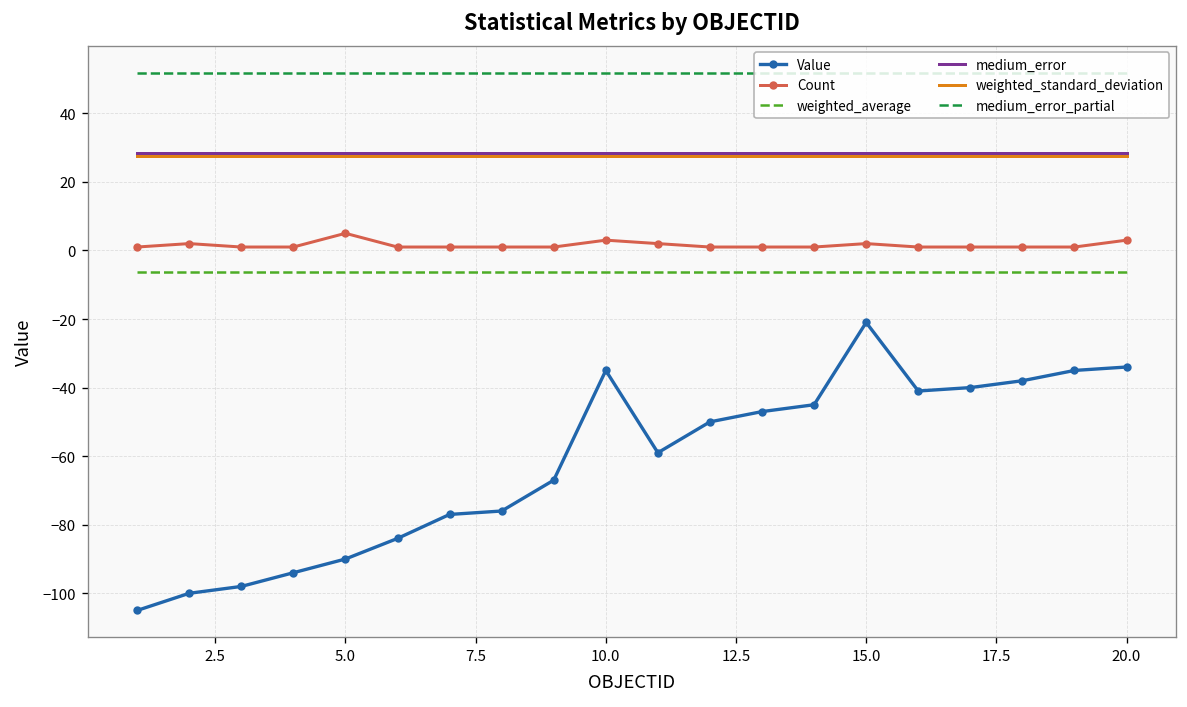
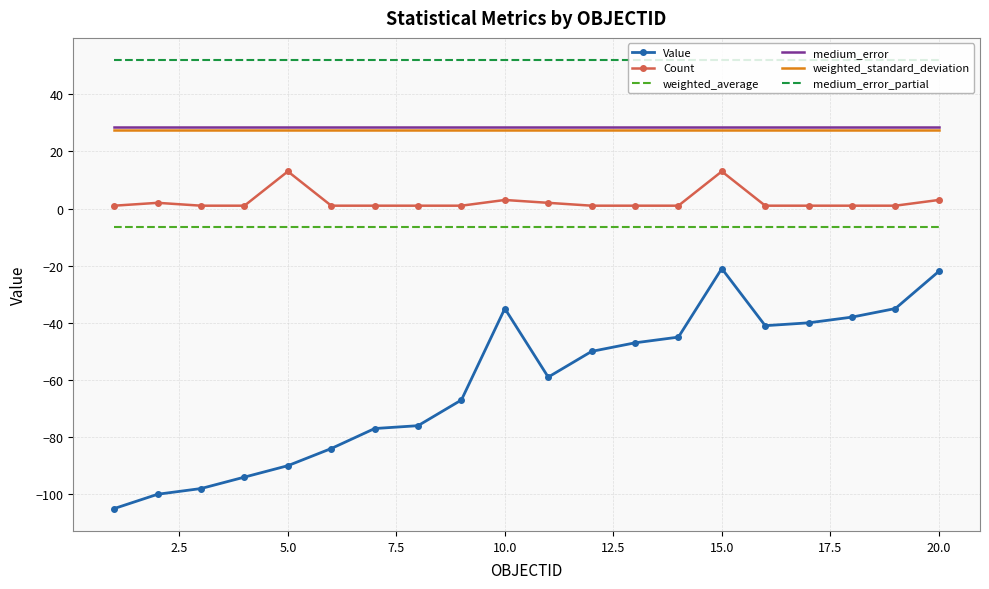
  {
    "Value": {
      "5.0": -90,
      "10.0": -35,
      "15.0": -21,
-     "20.0": -34
+     "20.0": -22
    },
    "Count": {
-     "5.0": 5,
+     "5.0": 13,
      "10.0": 3,
-     "15.0": 2,
+     "15.0": 13,
      "20.0": 3
    },
    "weighted_average": {
      "5.0": -6,
      "10.0": -6,
      "15.0": -6,
      "20.0": -6
    },
    "medium_error_partial": {
      "5.0": 52,
      "10.0": 52
    }
  }
